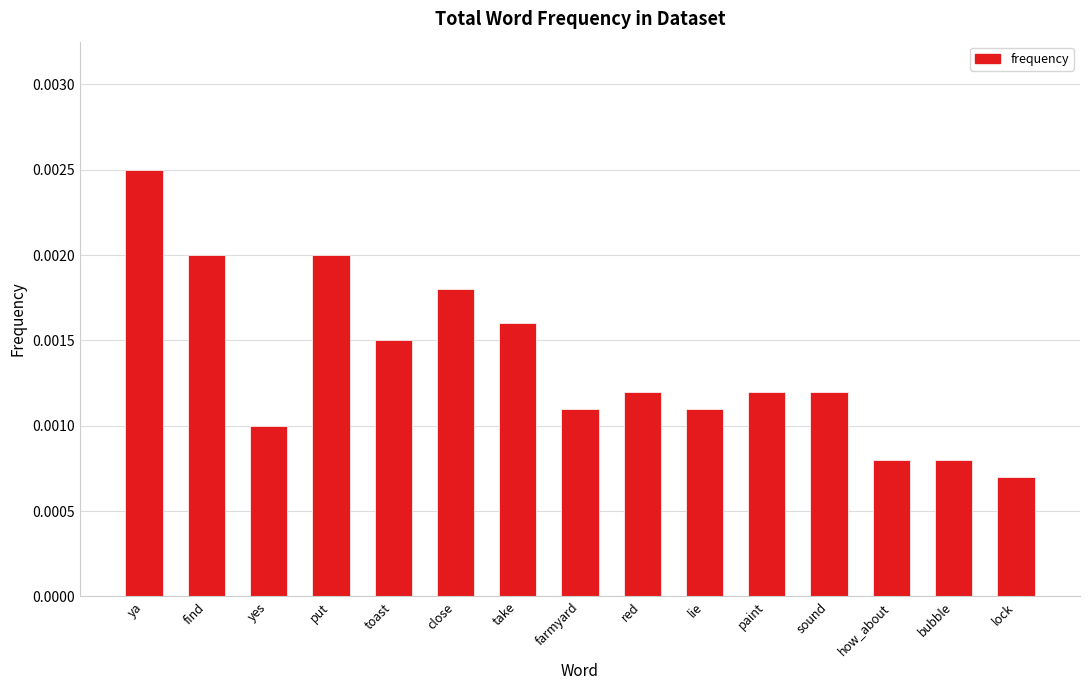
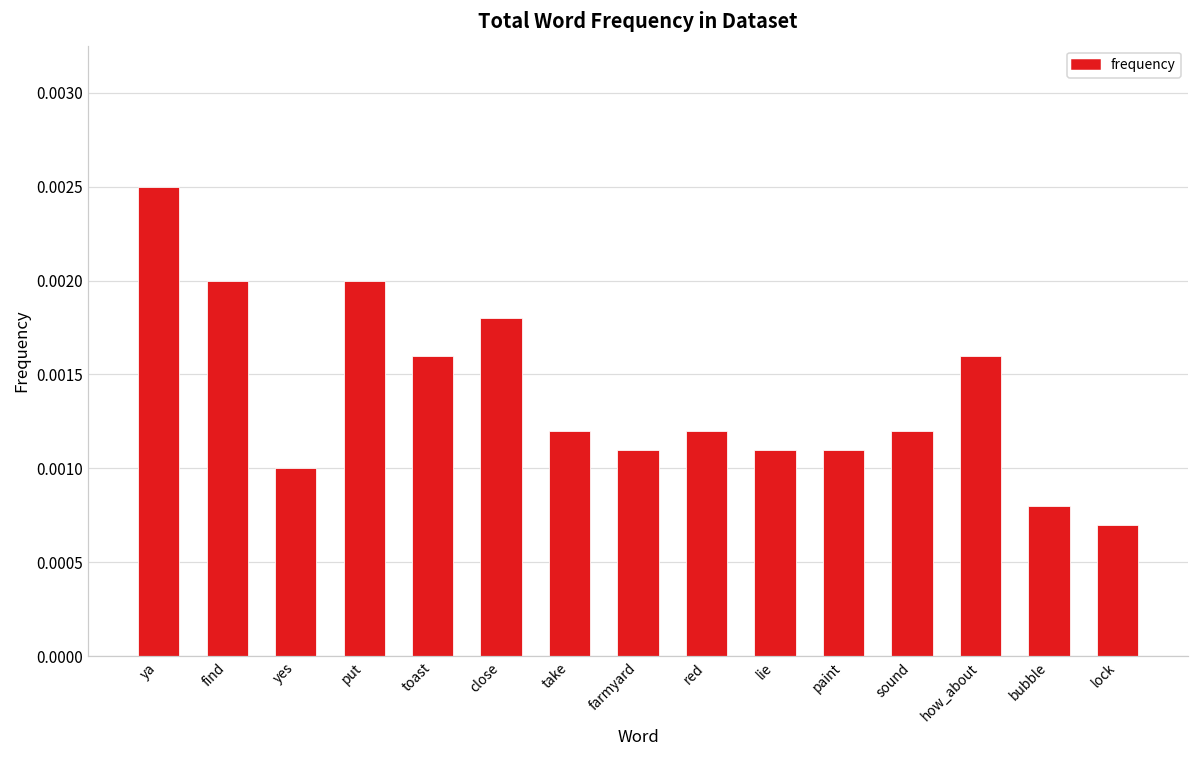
  {
    "ya": 0.0025,
    "find": 0.0020,
    "yes": 0.0010,
    "put": 0.0020,
-   "toast": 0.0015,
+   "toast": 0.0016,
    "close": 0.0018,
-   "take": 0.0016,
+   "take": 0.0012,
    "farmyard": 0.0011,
    "red": 0.0012,
    "lie": 0.0011,
-   "paint": 0.0012,
+   "paint": 0.0011,
    "sound": 0.0012,
-   "how_about": 0.0008,
+   "how_about": 0.0016,
    "bubble": 0.0008,
    "lock": 0.0007
  }
